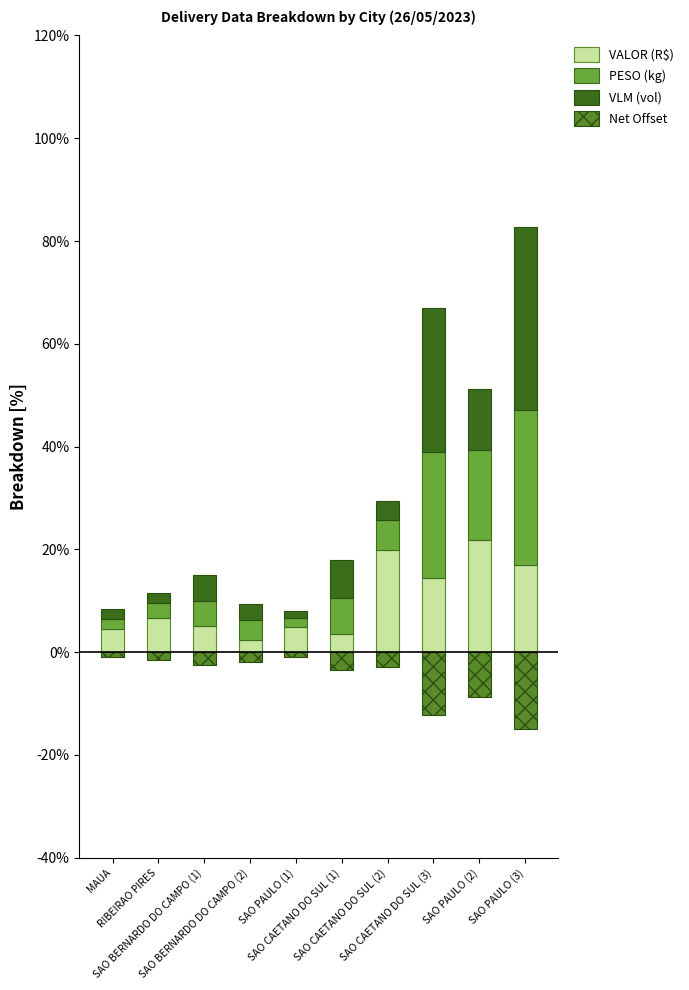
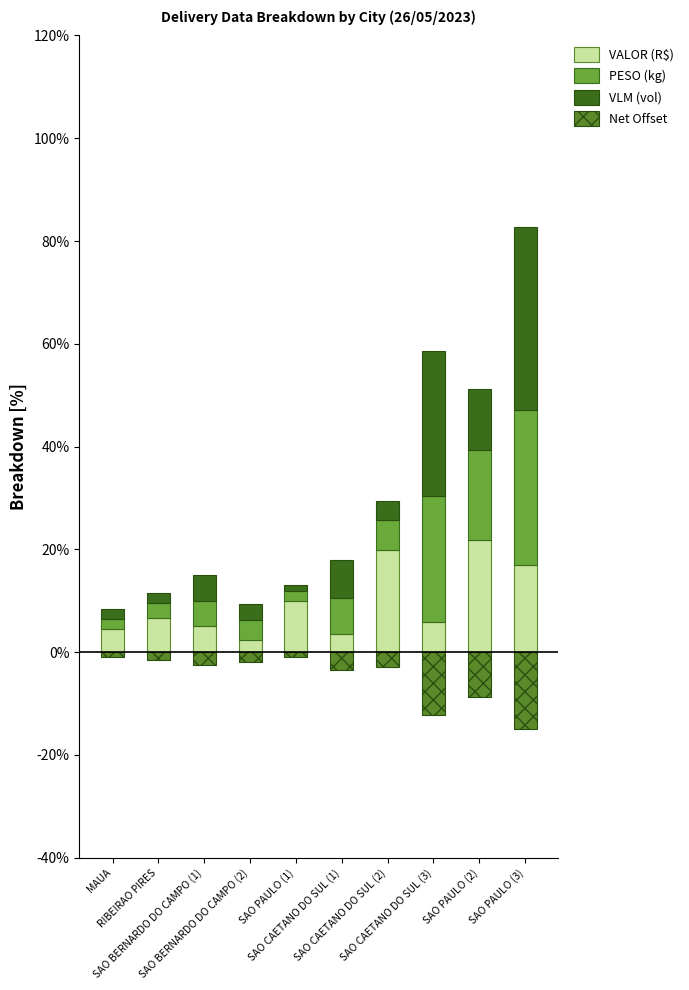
  {
    "VALOR (R$)": {
      "MAUA": "5%",
      "RIBEIRAO PIRES": "7%",
      "SAO BERNARDO DO CAMPO (1)": "5%",
      "SAO BERNARDO DO CAMPO (2)": "2%",
-     "SAO PAULO (1)": "5%",
+     "SAO PAULO (1)": "10%",
      "SAO CAETANO DO SUL (1)": "4%",
      "SAO CAETANO DO SUL (2)": "20%",
-     "SAO CAETANO DO SUL (3)": "14%",
+     "SAO CAETANO DO SUL (3)": "6%",
      "SAO PAULO (2)": "22%",
      "SAO PAULO (3)": "17%"
    }
  }
